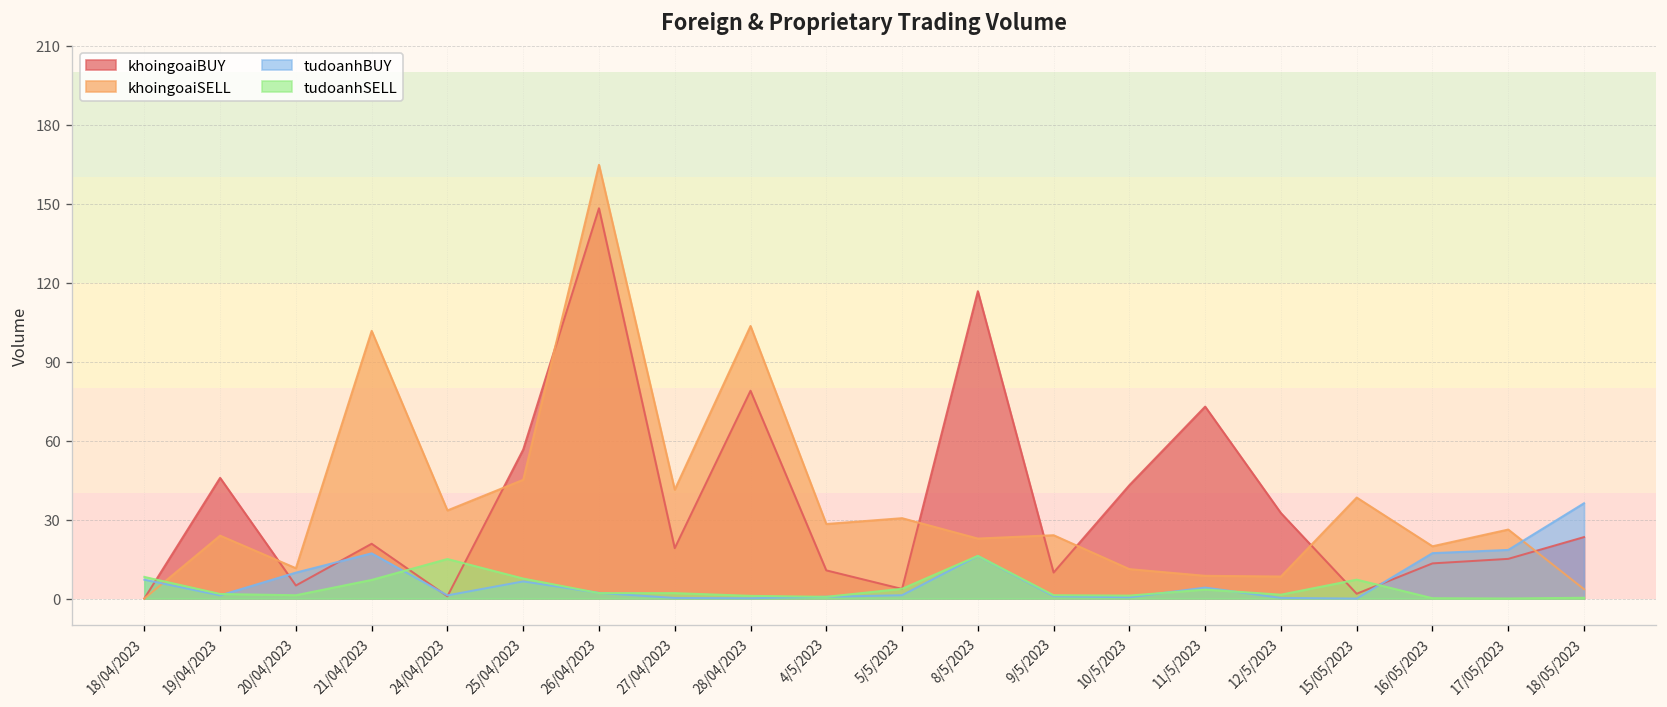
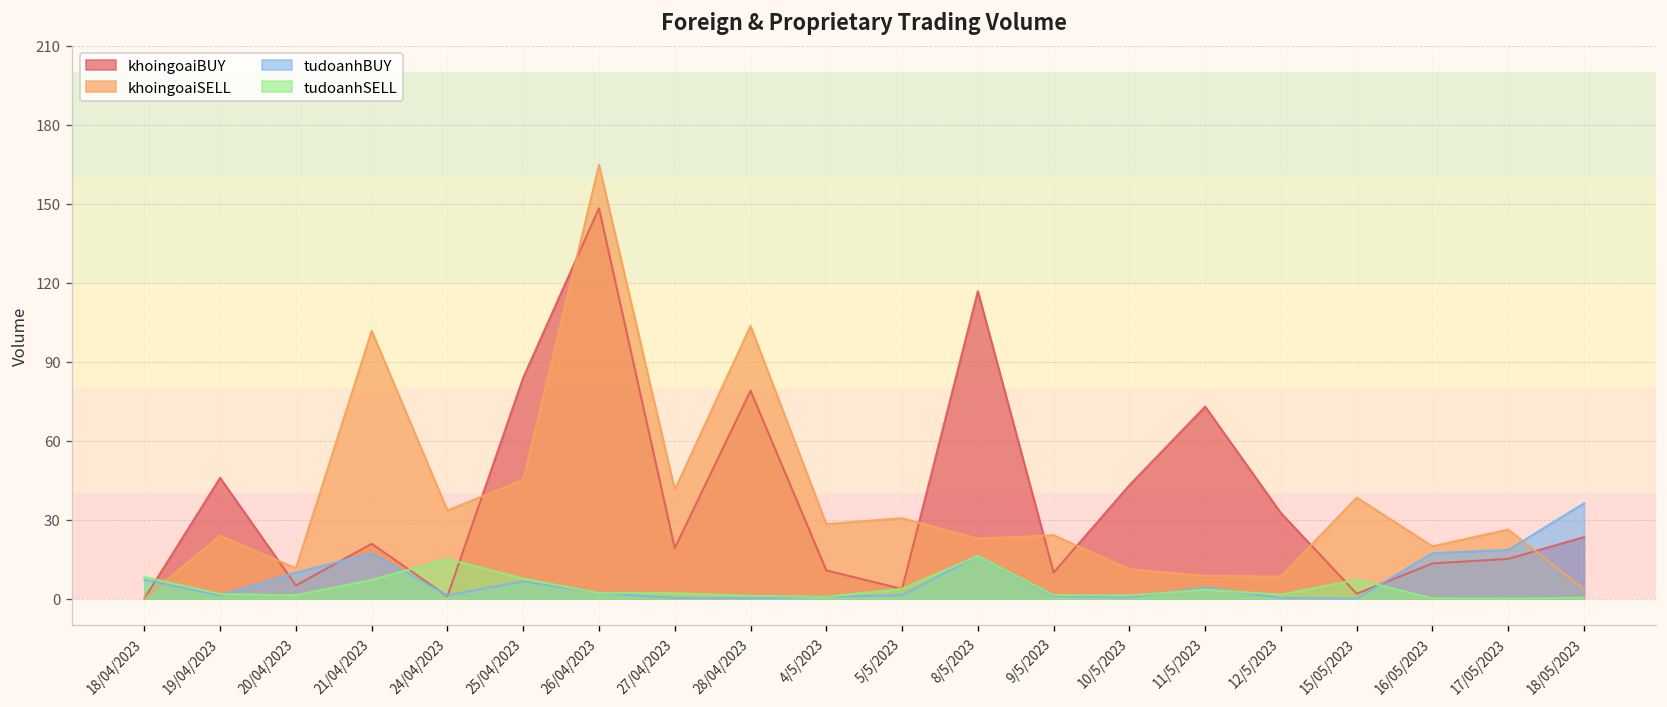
  {
    "khoingoaiBUY": {
      "19/04/2023": 46,
      "20/04/2023": 5,
      "21/04/2023": 21,
-     "25/04/2023": 57,
+     "25/04/2023": 84,
      "26/04/2023": 148,
      "27/04/2023": 19,
      "28/04/2023": 79,
      "4/5/2023": 11,
      "8/5/2023": 117,
      "9/5/2023": 10,
      "10/5/2023": 43,
      "11/5/2023": 73,
      "12/5/2023": 32,
      "15/05/2023": 2,
      "16/05/2023": 13,
      "17/05/2023": 15,
      "18/05/2023": 23
    },
    "khoingoaiSELL": {
      "19/04/2023": 24,
      "20/04/2023": 12,
      "21/04/2023": 102,
      "24/04/2023": 33,
      "25/04/2023": 45,
      "26/04/2023": 165,
      "27/04/2023": 41,
      "28/04/2023": 104,
      "4/5/2023": 28,
      "5/5/2023": 31,
      "8/5/2023": 23,
      "9/5/2023": 24,
      "10/5/2023": 11,
      "11/5/2023": 9,
      "12/5/2023": 8,
      "15/05/2023": 38,
      "16/05/2023": 20,
      "17/05/2023": 26,
      "18/05/2023": 4
    },
    "tudoanhBUY": {
      "20/04/2023": 10,
      "21/04/2023": 17,
      "27/04/2023": 0,
      "5/5/2023": 1,
      "12/5/2023": 0,
      "15/05/2023": 0,
      "16/05/2023": 17,
      "17/05/2023": 18,
      "18/05/2023": 36
    },
    "tudoanhSELL": {
      "20/04/2023": 1,
      "21/04/2023": 7,
      "24/04/2023": 15,
      "27/04/2023": 2,
      "12/5/2023": 1,
      "15/05/2023": 7,
      "16/05/2023": 0,
      "17/05/2023": 0,
      "18/05/2023": 0
    }
  }
